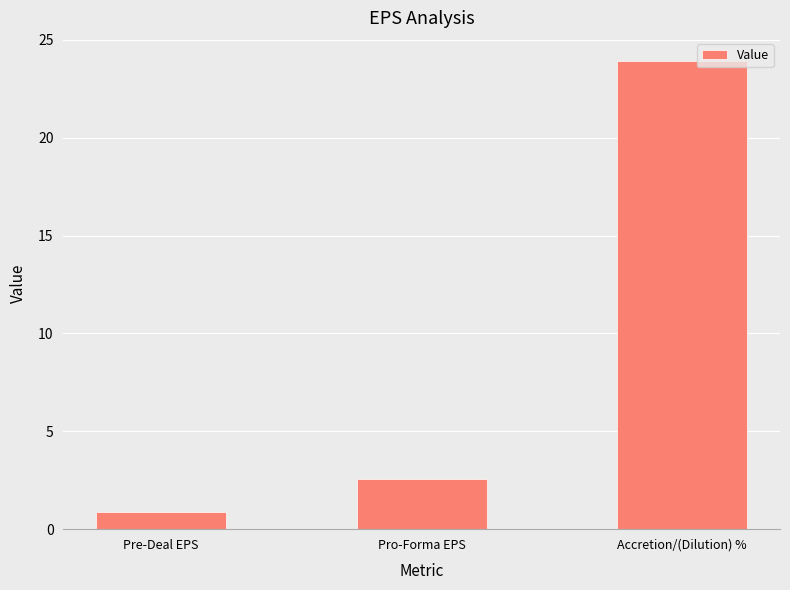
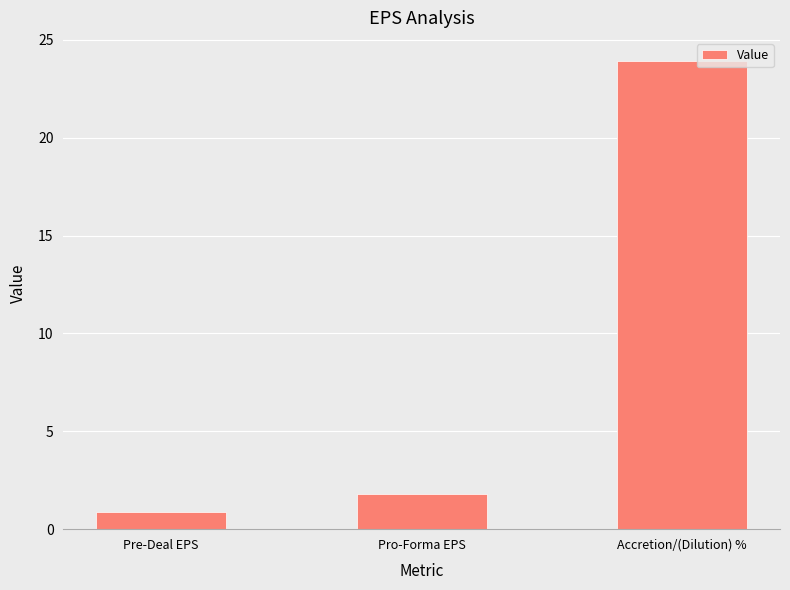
  {
    "Pre-Deal EPS": 0.9,
-   "Pro-Forma EPS": 2.6,
+   "Pro-Forma EPS": 1.8,
    "Accretion/(Dilution) %": 23.9
  }
